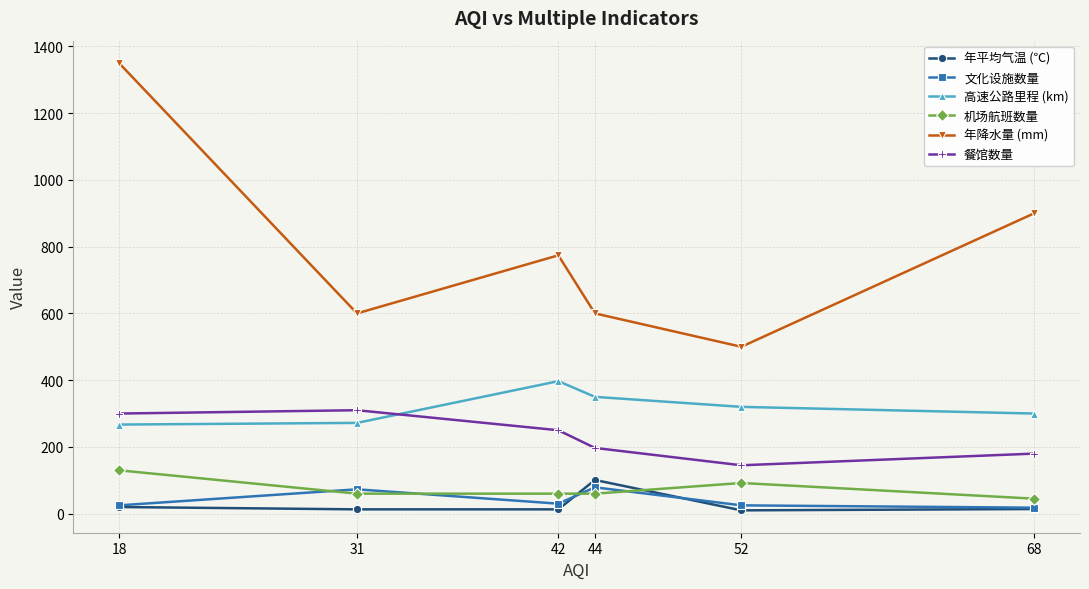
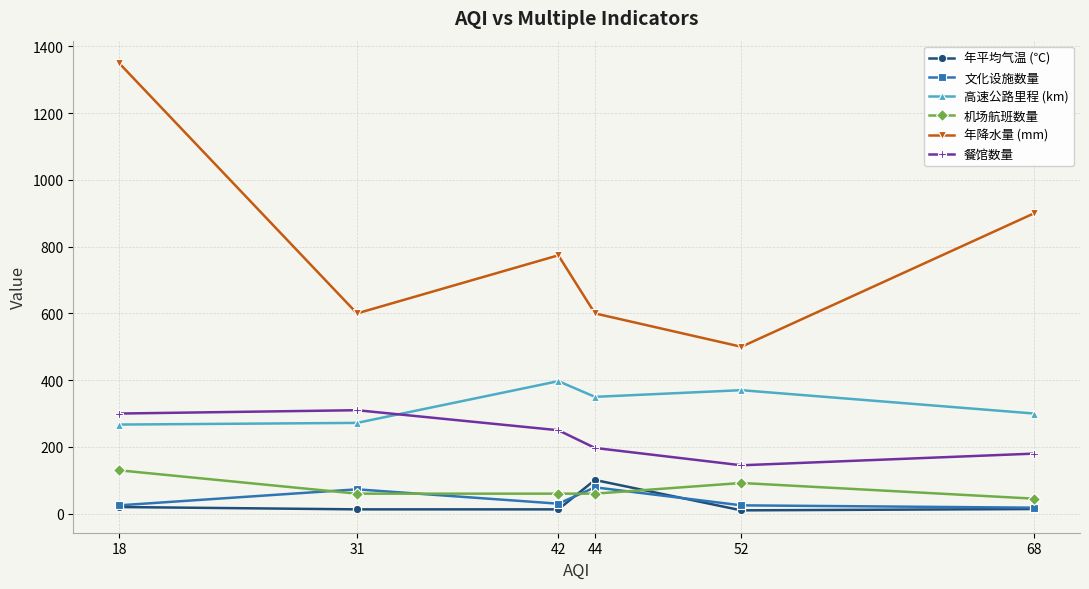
  {
    "年平均气温 (℃)": {
      "31": 10,
      "42": 10,
      "44": 100,
      "52": 10
    },
    "文化设施数量": {
      "31": 70,
      "42": 30,
      "44": 80,
      "52": 30
    },
    "高速公路里程 (km)": {
      "18": 270,
      "31": 270,
      "42": 400,
      "44": 350,
-     "52": 320,
+     "52": 370,
      "68": 300
    },
    "机场航班数量": {
      "18": 130,
      "31": 60,
      "42": 60,
      "44": 60,
      "52": 90,
      "68": 50
    },
    "年降水量 (mm)": {
      "18": 1350,
      "31": 600,
      "42": 770,
      "44": 600,
      "52": 500,
      "68": 900
    },
    "餐馆数量": {
      "18": 300,
      "31": 310,
      "42": 250,
      "44": 200,
      "52": 150,
      "68": 180
    }
  }
